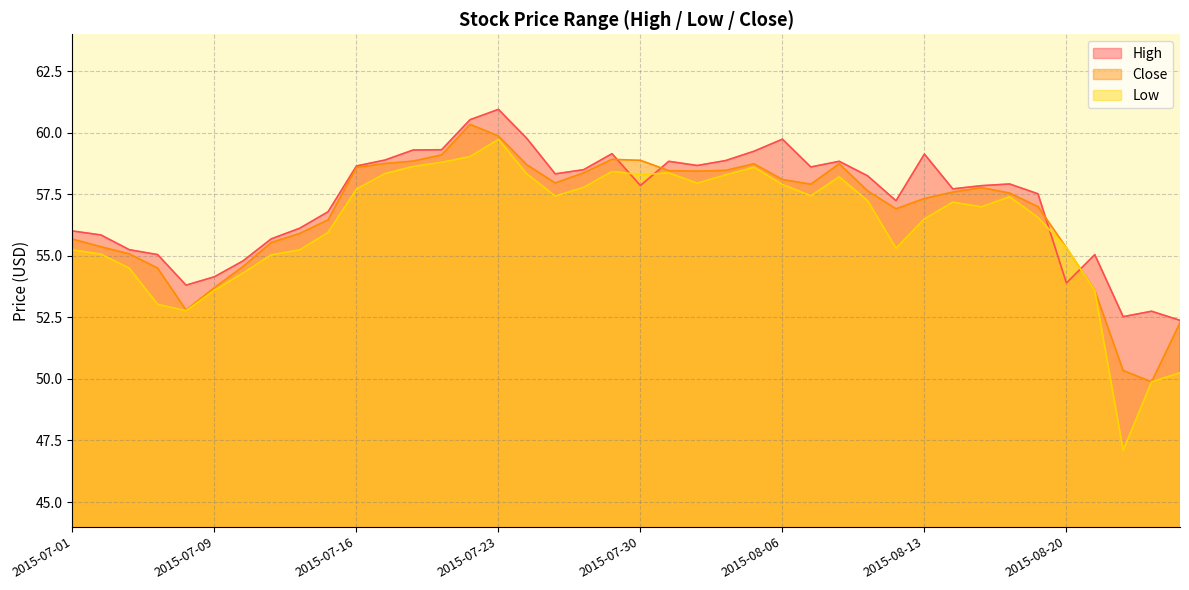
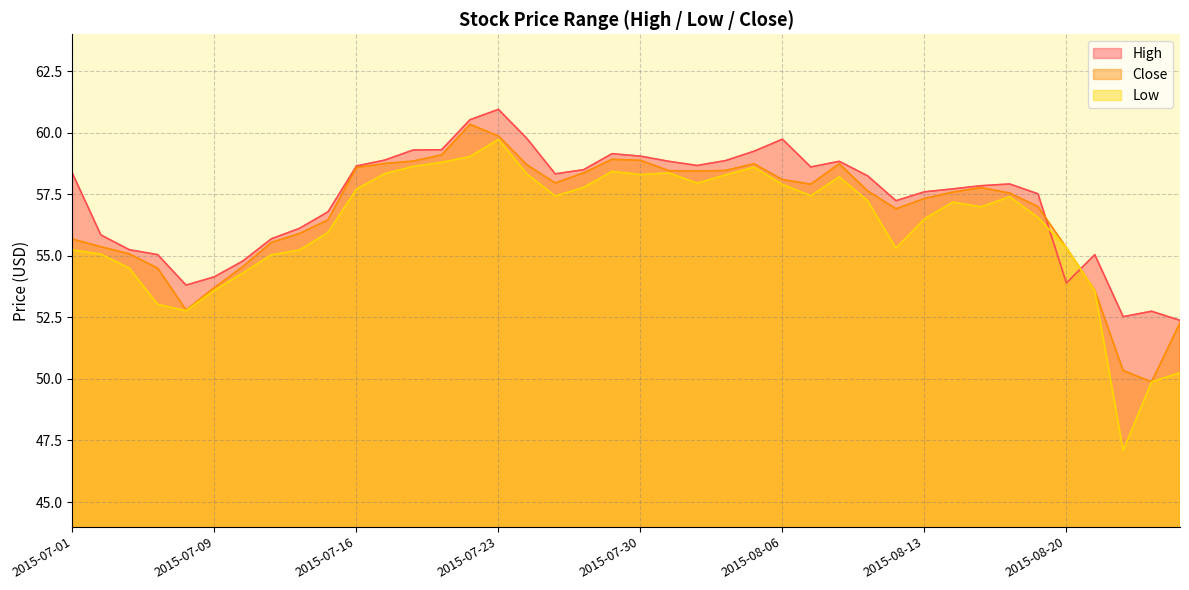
  {
    "High": {
-     "2015-07-01": 56.0,
+     "2015-07-01": 58.4,
      "2015-07-09": 54.2,
      "2015-07-23": 61.0,
-     "2015-07-30": 57.9,
+     "2015-07-30": 59.0,
      "2015-08-06": 59.7,
-     "2015-08-13": 59.1,
+     "2015-08-13": 57.6,
      "2015-08-20": 53.9
    }
  }
